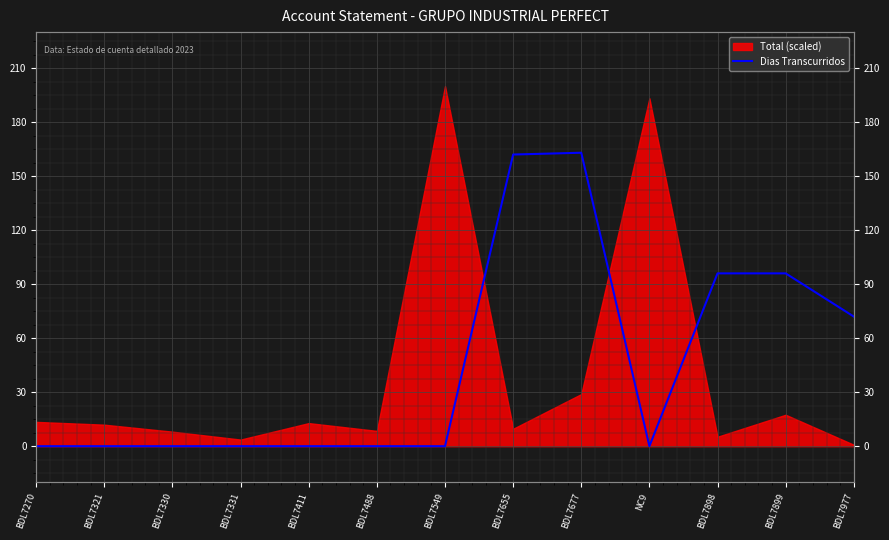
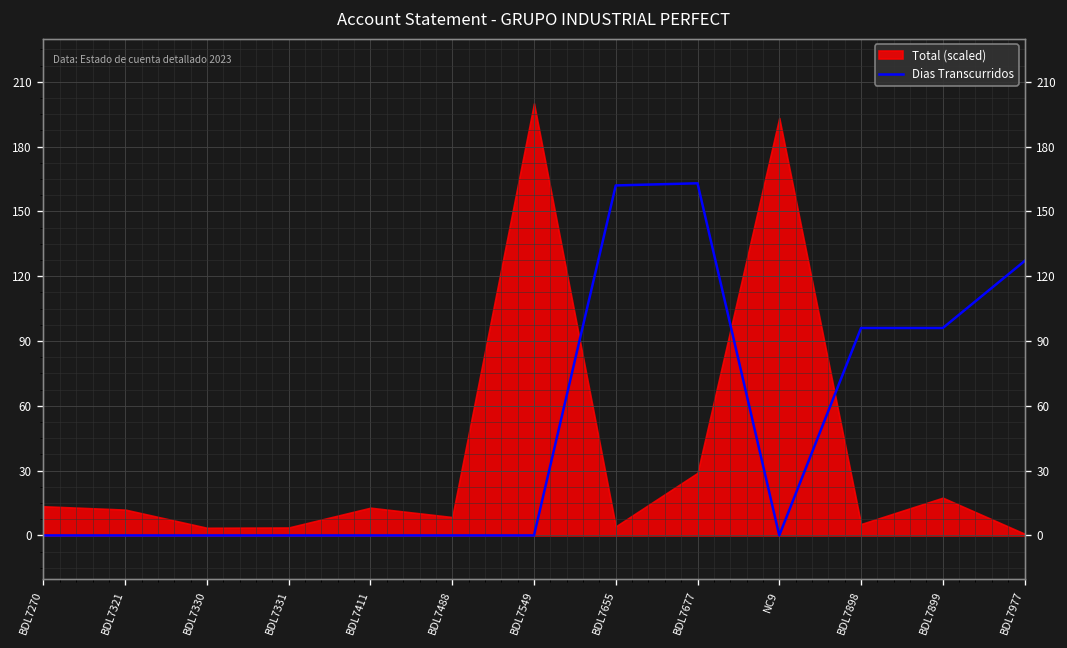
  {
    "Dias Transcurridos": {
      "BDL7270": 0,
      "BDL7321": 0,
      "BDL7330": 0,
      "BDL7331": 0,
      "BDL7411": 0,
      "BDL7488": 0,
      "BDL7549": 0,
      "BDL7655": 162,
      "BDL7677": 163,
      "NC9": 0,
      "BDL7898": 96,
      "BDL7899": 96,
-     "BDL7977": 72
+     "BDL7977": 127
    },
    "Total (scaled)": {
      "BDL7270": 13,
      "BDL7321": 12,
-     "BDL7330": 8,
+     "BDL7330": 4,
      "BDL7331": 4,
      "BDL7411": 13,
      "BDL7488": 9,
      "BDL7549": 200,
-     "BDL7655": 10,
+     "BDL7655": 4,
      "BDL7677": 29,
      "NC9": 193,
      "BDL7898": 5,
      "BDL7899": 17
    }
  }
